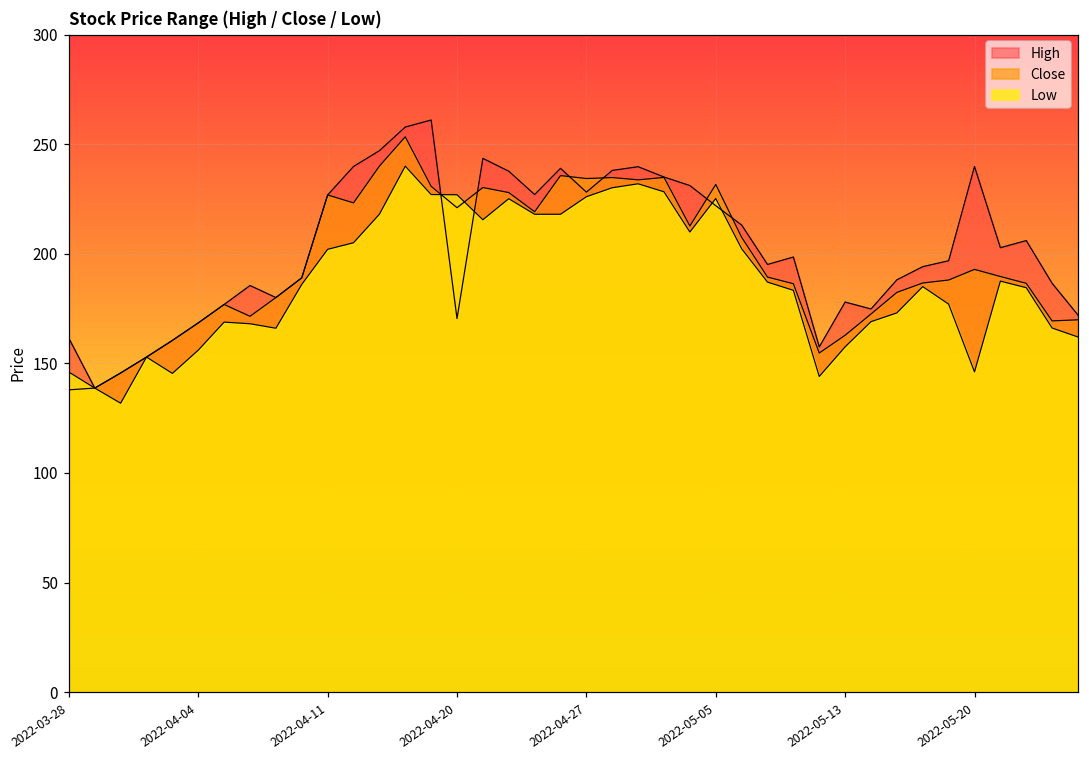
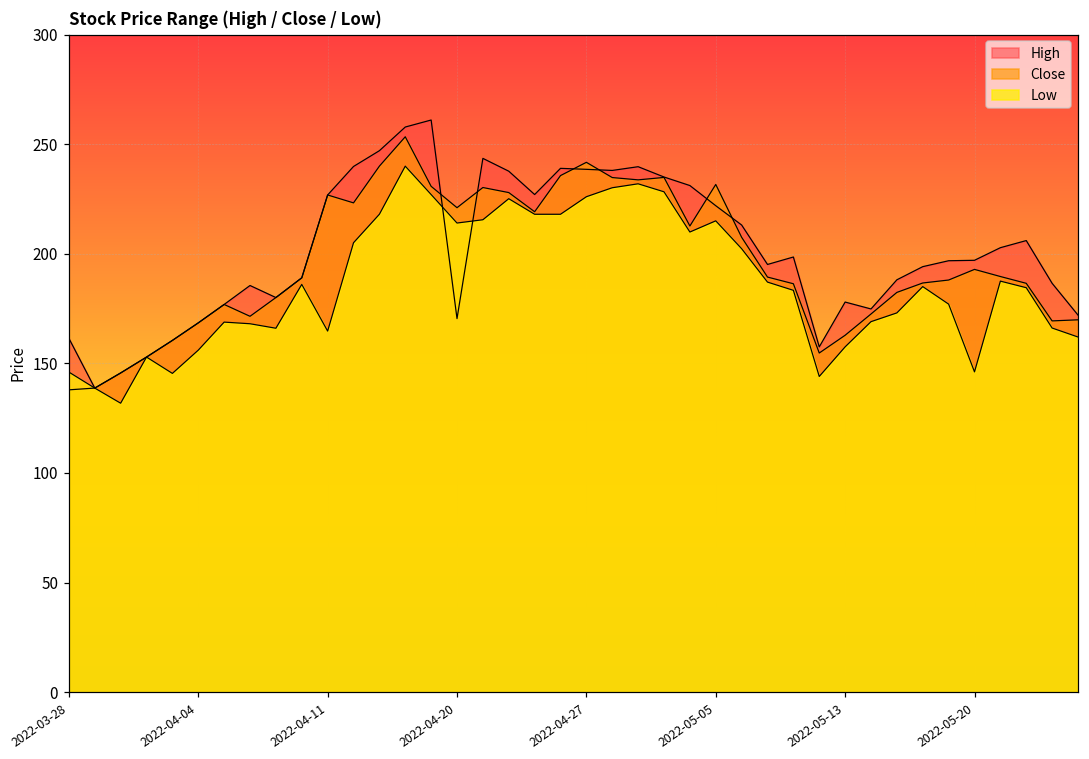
  {
    "High": {
      "2022-03-28": 161,
      "2022-04-20": 170,
-     "2022-04-27": 228,
+     "2022-04-27": 239,
      "2022-05-05": 222,
      "2022-05-13": 178,
-     "2022-05-20": 240
+     "2022-05-20": 197
    },
    "Close": {
      "2022-03-28": 138,
      "2022-04-20": 221,
-     "2022-04-27": 234,
+     "2022-04-27": 242,
      "2022-05-05": 232,
      "2022-05-13": 163,
      "2022-05-20": 193
    },
    "Low": {
      "2022-03-28": 146,
      "2022-04-04": 156,
-     "2022-04-11": 202,
-     "2022-04-20": 227,
+     "2022-04-11": 165,
+     "2022-04-20": 214,
      "2022-04-27": 226,
-     "2022-05-05": 225,
+     "2022-05-05": 215,
      "2022-05-13": 158,
      "2022-05-20": 146
    }
  }
